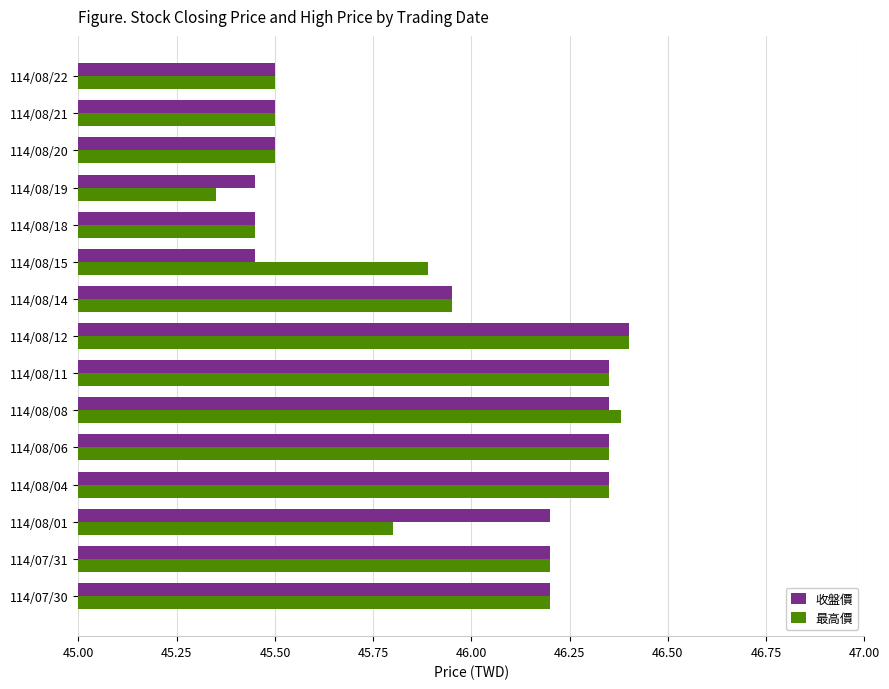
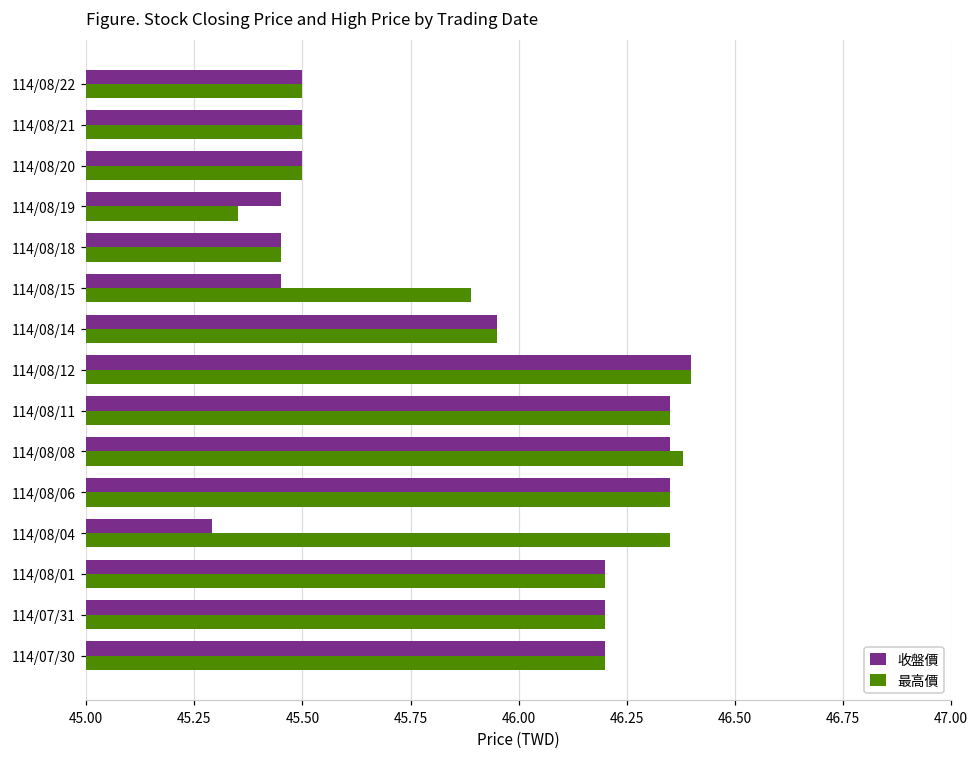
  {
    "收盤價": {
      "114/08/22": 45.50,
      "114/08/21": 45.50,
      "114/08/20": 45.50,
      "114/08/19": 45.45,
      "114/08/18": 45.45,
      "114/08/15": 45.45,
      "114/08/14": 45.95,
      "114/08/12": 46.40,
      "114/08/11": 46.35,
      "114/08/08": 46.35,
      "114/08/06": 46.35,
-     "114/08/04": 46.35,
+     "114/08/04": 45.29,
      "114/08/01": 46.20,
      "114/07/31": 46.20,
      "114/07/30": 46.20
    },
    "最高價": {
      "114/08/22": 45.5,
      "114/08/21": 45.5,
      "114/08/20": 45.5,
      "114/08/19": 45.35,
      "114/08/18": 45.45,
      "114/08/15": 45.89,
      "114/08/14": 45.95,
      "114/08/12": 46.4,
      "114/08/11": 46.35,
      "114/08/08": 46.38,
      "114/08/06": 46.35,
      "114/08/04": 46.35,
-     "114/08/01": 45.8,
+     "114/08/01": 46.2,
      "114/07/31": 46.2,
      "114/07/30": 46.2
    }
  }
